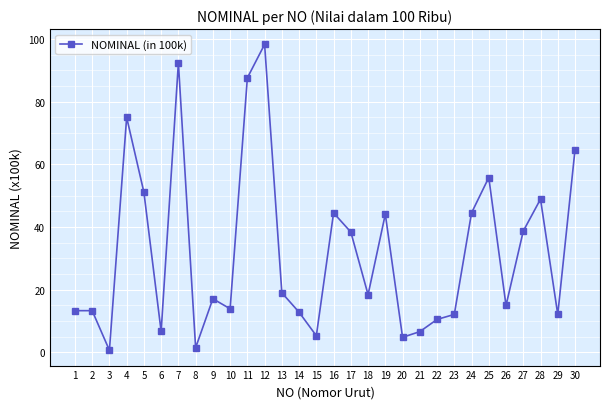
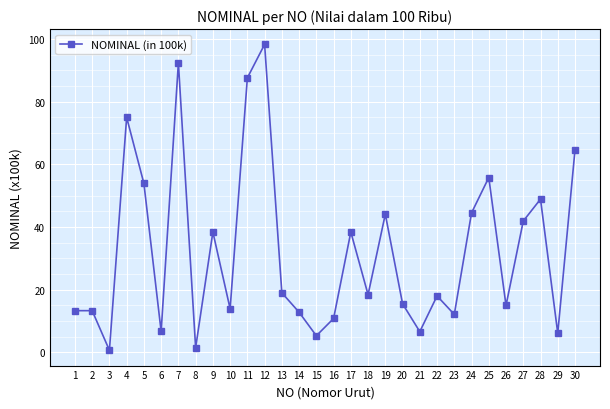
  {
    "1": 13,
    "2": 13,
    "3": 1,
    "4": 75,
-   "5": 51,
+   "5": 54,
    "6": 7,
    "7": 92,
    "8": 1,
-   "9": 17,
+   "9": 38,
    "10": 14,
    "11": 88,
    "12": 98,
    "13": 19,
    "14": 13,
    "15": 5,
-   "16": 45,
+   "16": 11,
    "17": 38,
    "18": 18,
    "19": 44,
-   "20": 5,
+   "20": 16,
    "21": 7,
-   "22": 11,
+   "22": 18,
    "23": 12,
    "24": 45,
    "25": 56,
    "26": 15,
-   "27": 39,
+   "27": 42,
    "28": 49,
-   "29": 12,
+   "29": 6,
    "30": 65
  }
